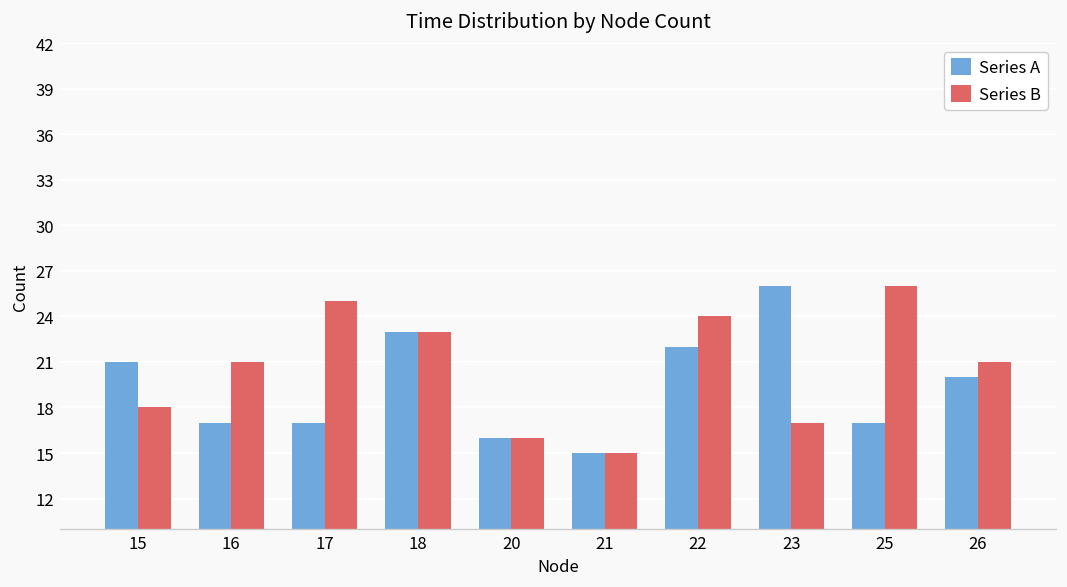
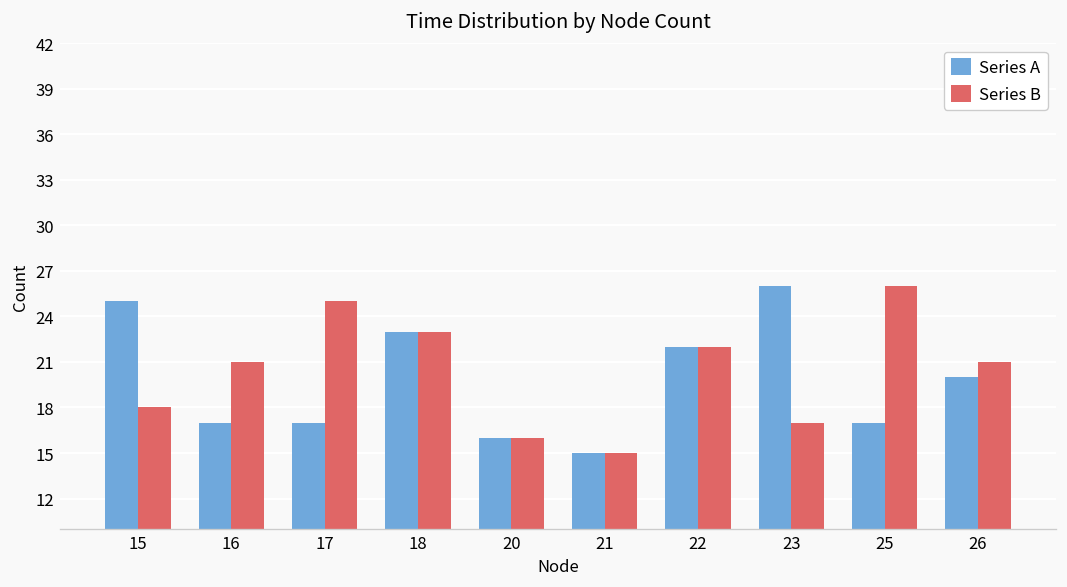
  {
    "Series A": {
-     "15": 21,
+     "15": 25,
      "16": 17,
      "17": 17,
      "18": 23,
      "20": 16,
      "21": 15,
      "22": 22,
      "23": 26,
      "25": 17,
      "26": 20
    },
    "Series B": {
      "15": 18,
      "16": 21,
      "17": 25,
      "18": 23,
      "20": 16,
      "21": 15,
-     "22": 24,
+     "22": 22,
      "23": 17,
      "25": 26,
      "26": 21
    }
  }
